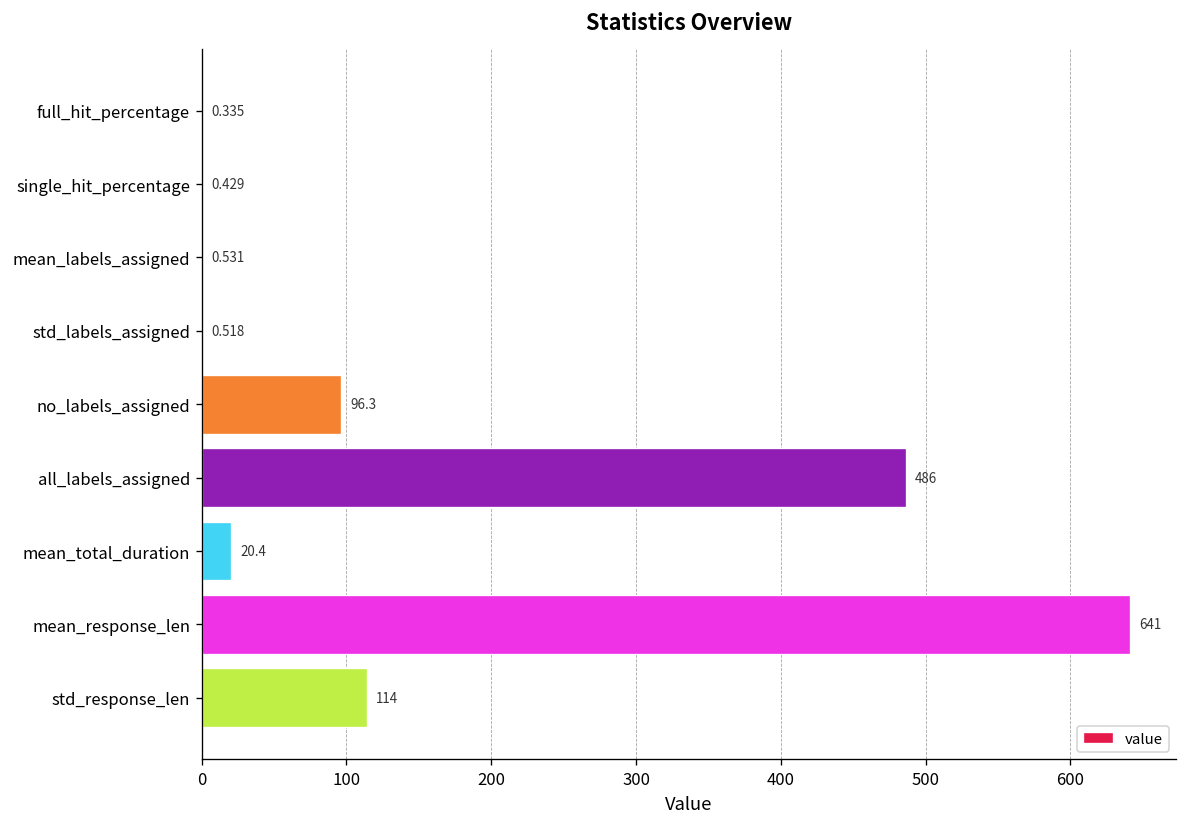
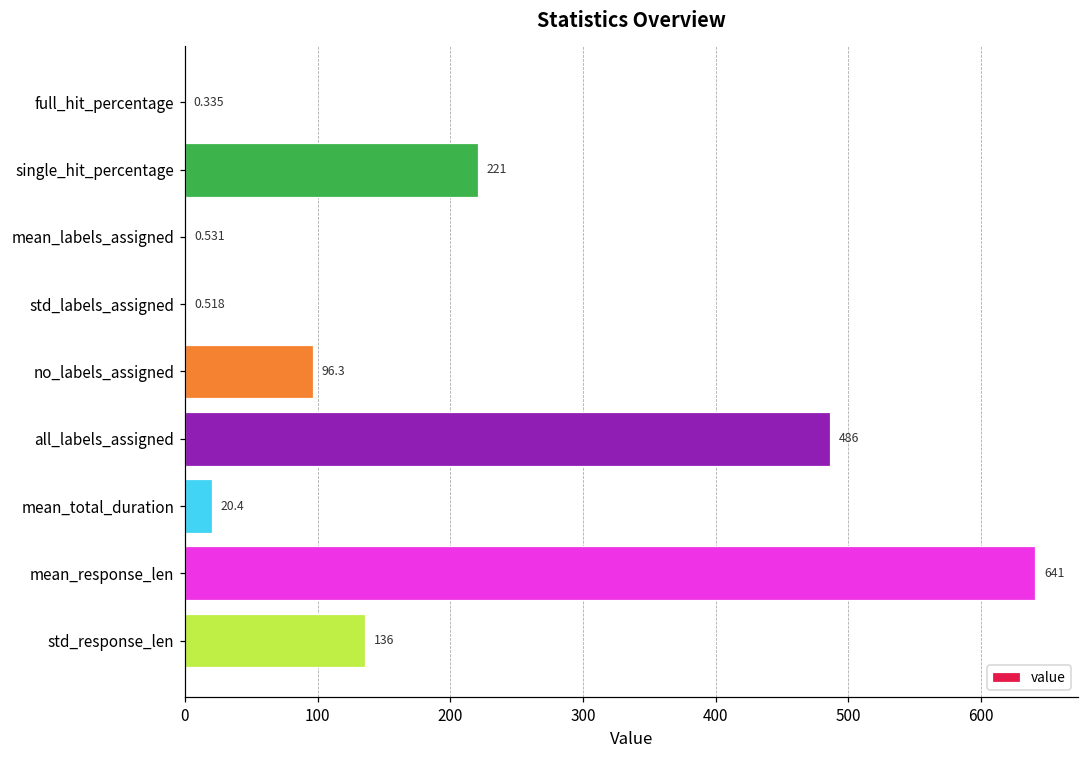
  {
    "full_hit_percentage": 0.335,
-   "single_hit_percentage": 0.429,
+   "single_hit_percentage": 221,
    "mean_labels_assigned": 0.531,
    "std_labels_assigned": 0.518,
    "no_labels_assigned": 96.3,
    "all_labels_assigned": 486,
    "mean_total_duration": 20.4,
    "mean_response_len": 641,
-   "std_response_len": 114
+   "std_response_len": 136
  }
